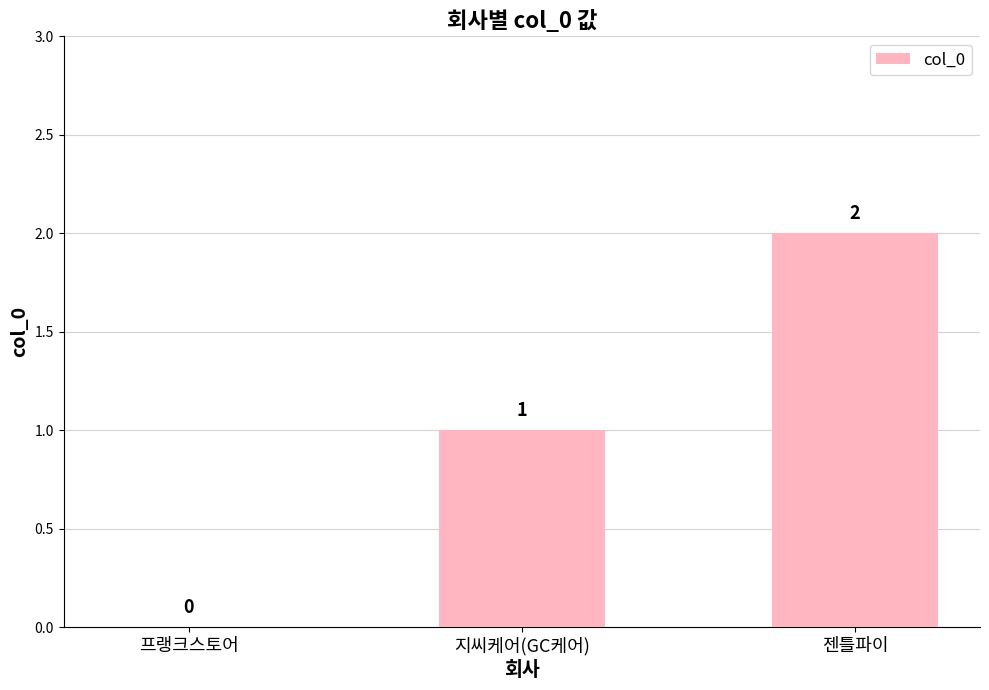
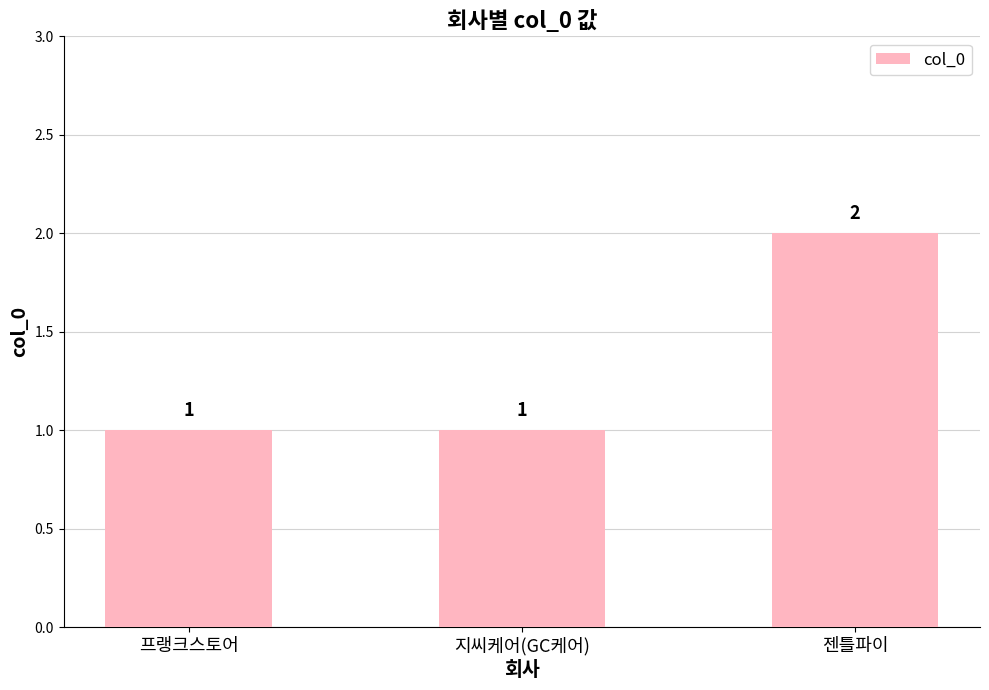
  {
-   "프랭크스토어": 0,
+   "프랭크스토어": 1,
    "지씨케어(GC케어)": 1,
    "젠틀파이": 2
  }
